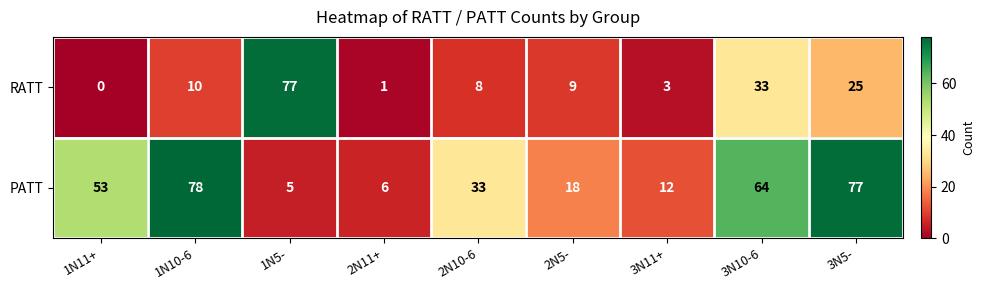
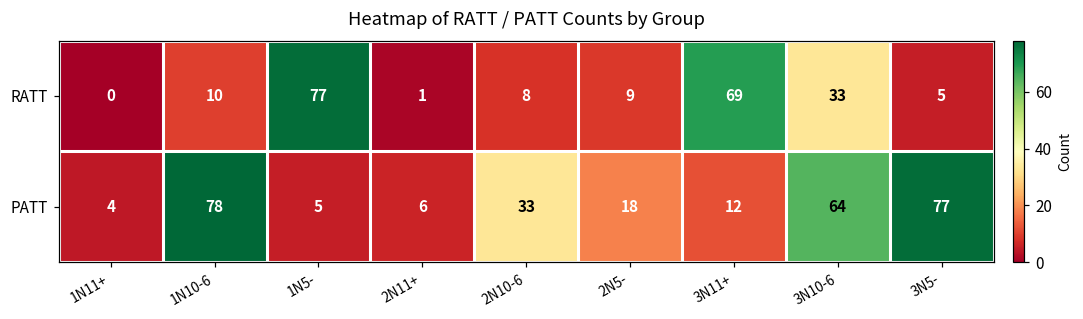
  {
    "RATT": {
      "1N11+": 0,
      "1N10-6": 10,
      "1N5-": 77,
      "2N11+": 1,
      "2N10-6": 8,
      "2N5-": 9,
-     "3N11+": 3,
+     "3N11+": 69,
      "3N10-6": 33,
-     "3N5-": 25
+     "3N5-": 5
    },
    "PATT": {
-     "1N11+": 53,
+     "1N11+": 4,
      "1N10-6": 78,
      "1N5-": 5,
      "2N11+": 6,
      "2N10-6": 33,
      "2N5-": 18,
      "3N11+": 12,
      "3N10-6": 64,
      "3N5-": 77
    }
  }
